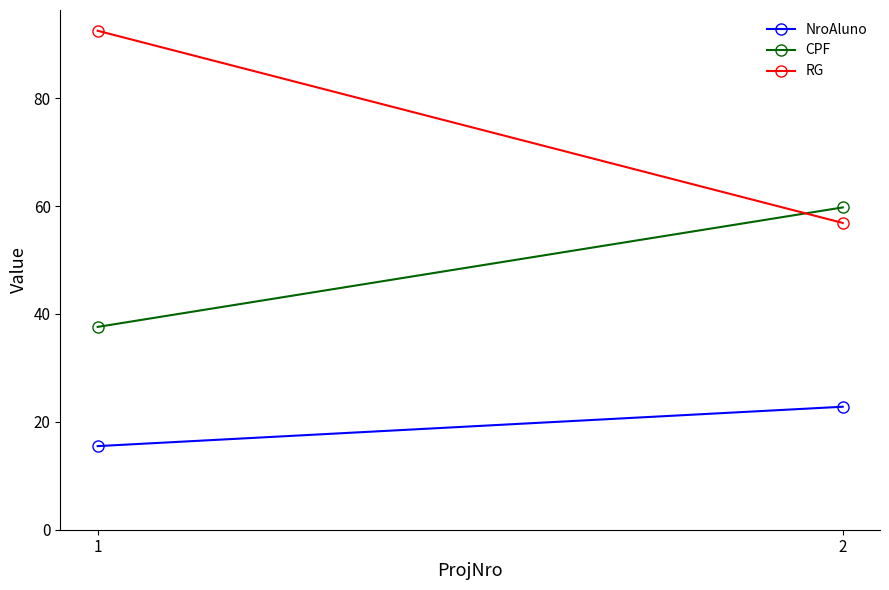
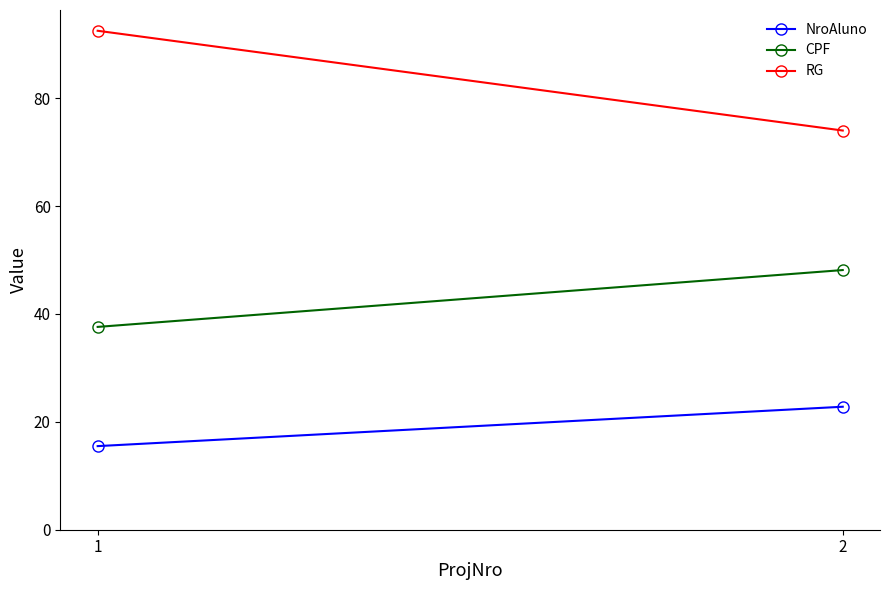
  {
    "NroAluno": {
      "1": 16,
      "2": 23
    },
    "CPF": {
      "1": 38,
-     "2": 60
+     "2": 48
    },
    "RG": {
      "1": 93,
-     "2": 57
+     "2": 74
    }
  }
